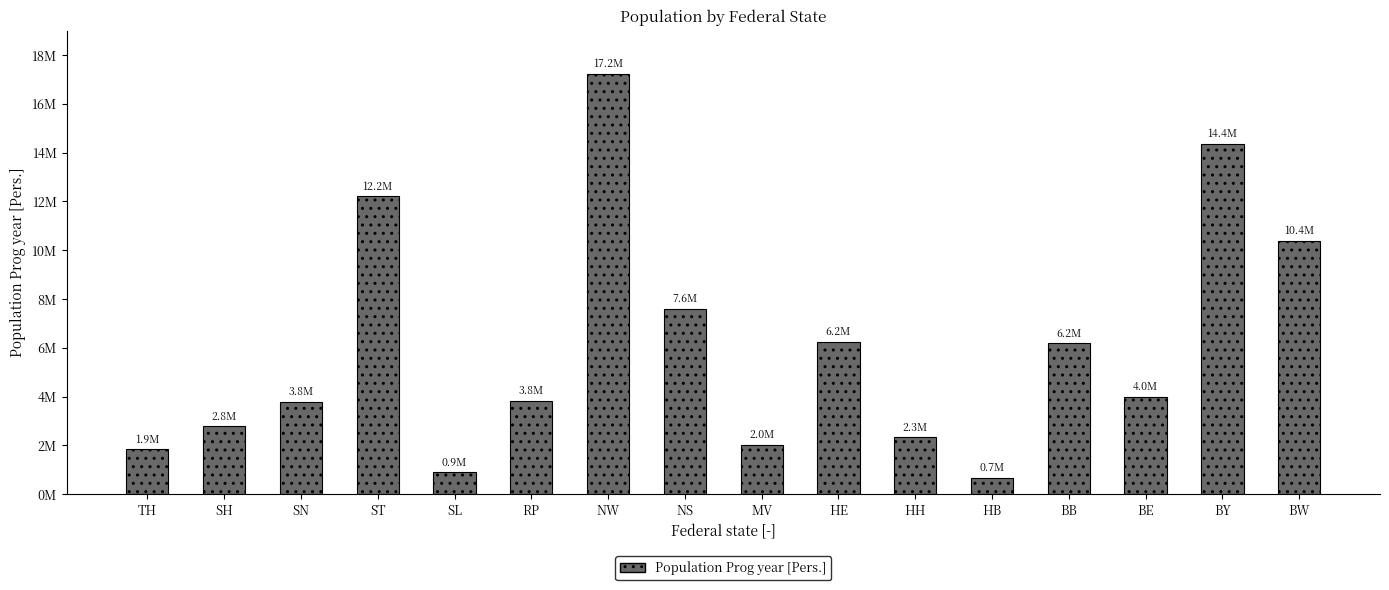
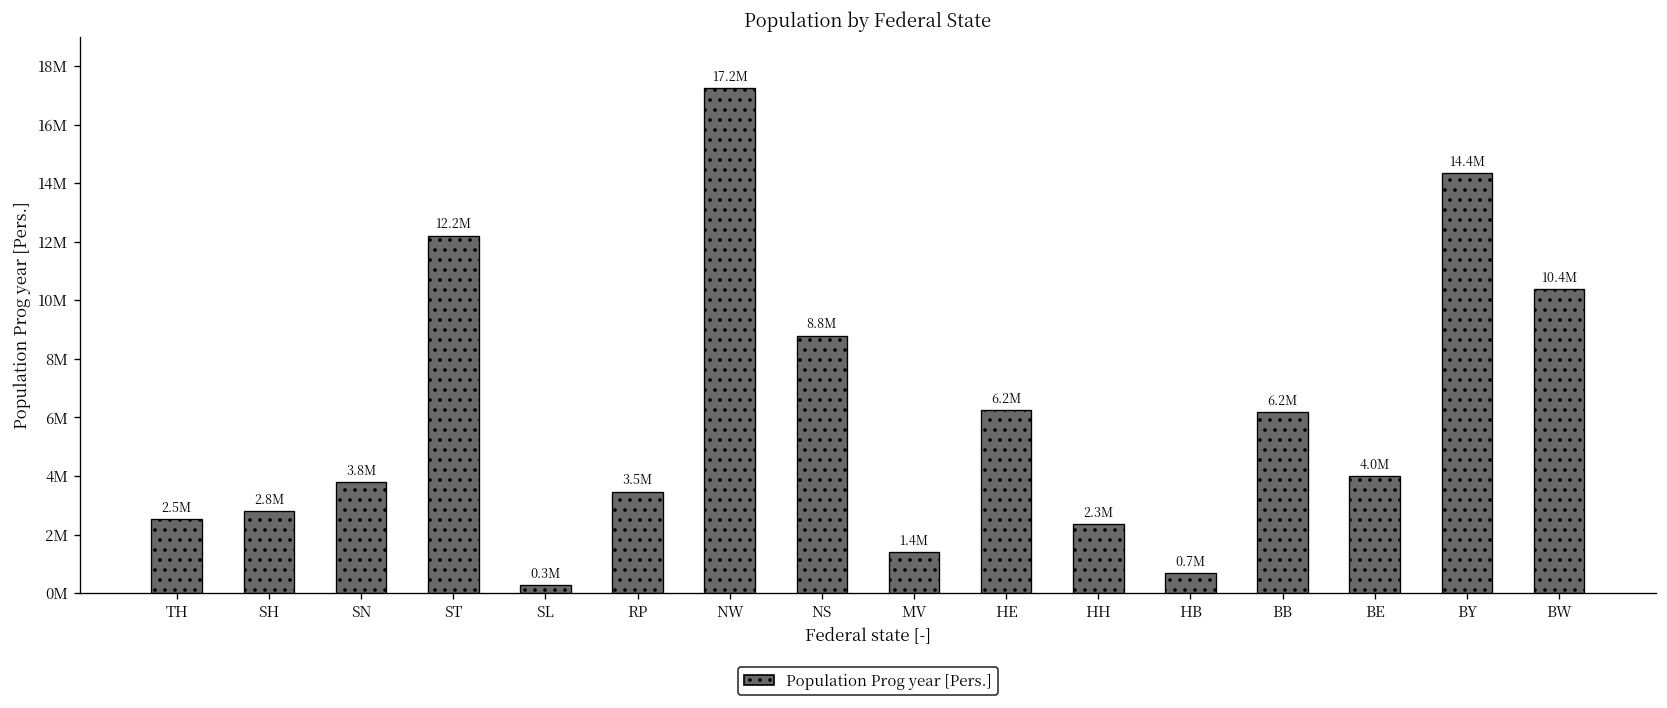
  {
-   "TH": "1.9M",
+   "TH": "2.5M",
    "SH": "2.8M",
    "SN": "3.8M",
    "ST": "12.2M",
-   "SL": "0.9M",
-   "RP": "3.8M",
+   "SL": "0.3M",
+   "RP": "3.5M",
    "NW": "17.2M",
-   "NS": "7.6M",
-   "MV": "2.0M",
+   "NS": "8.8M",
+   "MV": "1.4M",
    "HE": "6.2M",
    "HH": "2.3M",
    "HB": "0.7M",
    "BB": "6.2M",
    "BE": "4.0M",
    "BY": "14.4M",
    "BW": "10.4M"
  }
